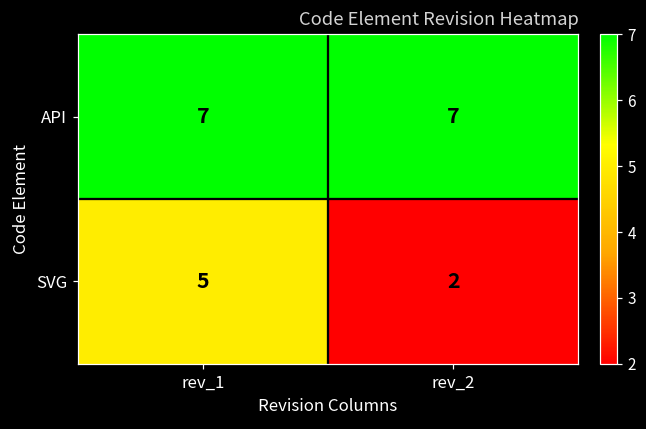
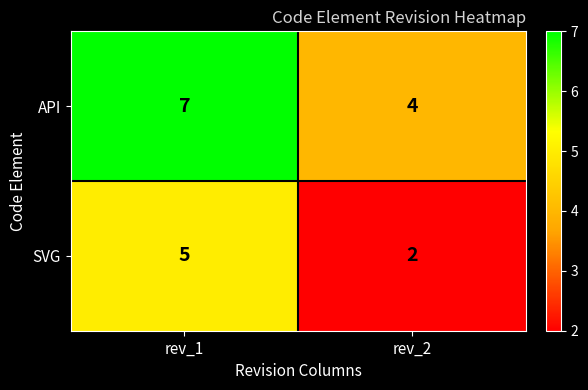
  {
    "API": {
      "rev_1": 7,
-     "rev_2": 7
+     "rev_2": 4
    },
    "SVG": {
      "rev_1": 5,
      "rev_2": 2
    }
  }
